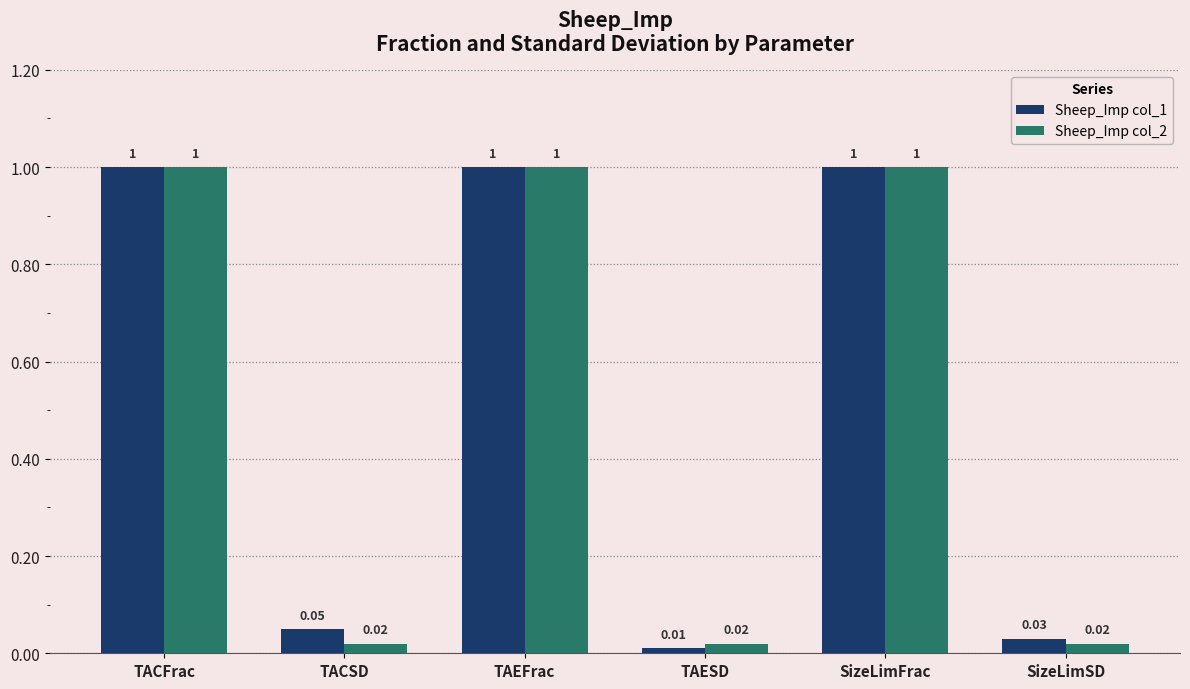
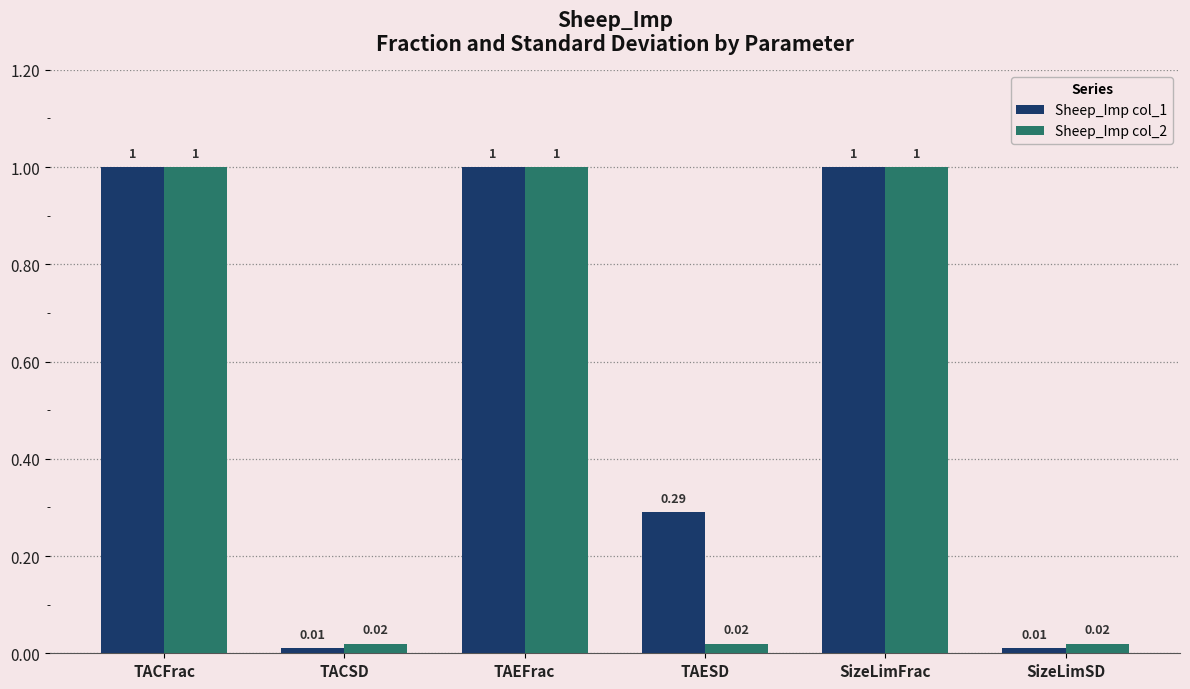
  {
    "Sheep_Imp col_1": {
      "TACFrac": 1,
-     "TACSD": 0.05,
+     "TACSD": 0.01,
      "TAEFrac": 1,
-     "TAESD": 0.01,
+     "TAESD": 0.29,
      "SizeLimFrac": 1,
-     "SizeLimSD": 0.03
+     "SizeLimSD": 0.01
    },
    "Sheep_Imp col_2": {
      "TACFrac": 1,
      "TACSD": 0.02,
      "TAEFrac": 1,
      "TAESD": 0.02,
      "SizeLimFrac": 1,
      "SizeLimSD": 0.02
    }
  }
